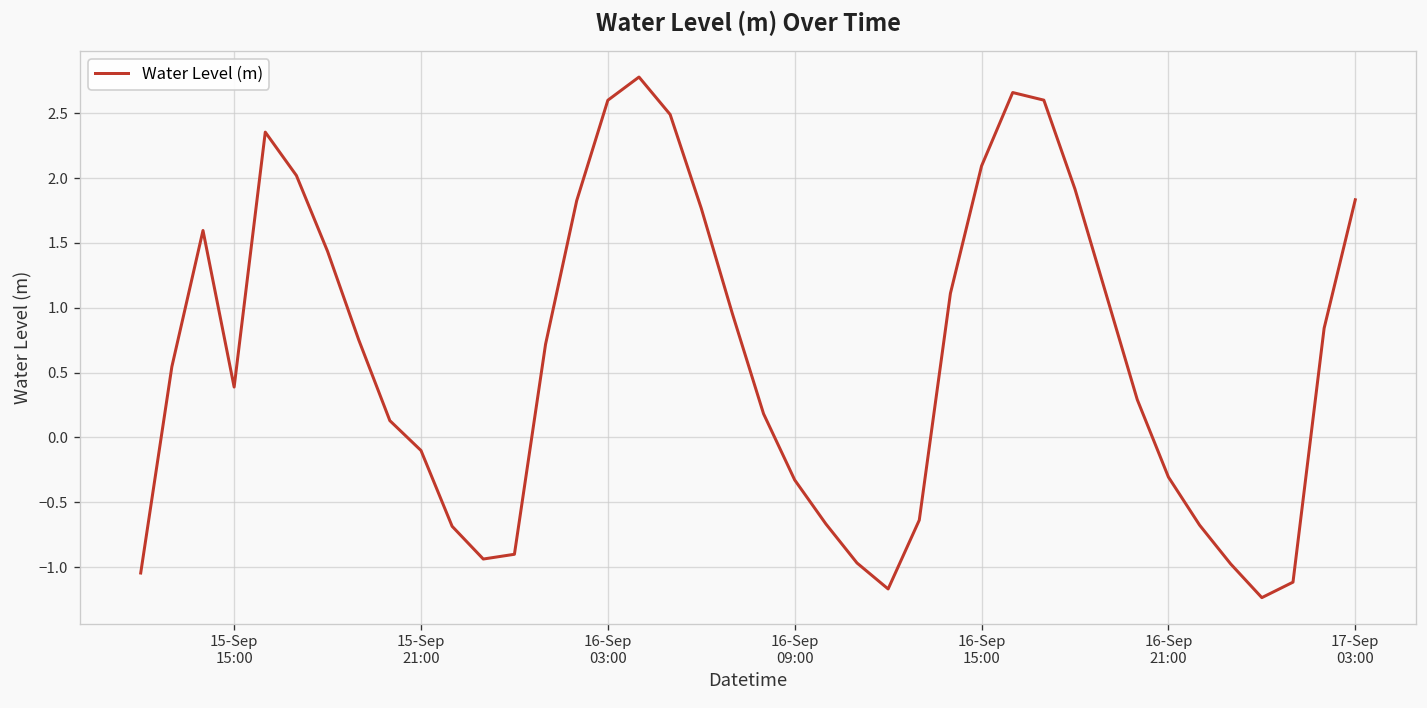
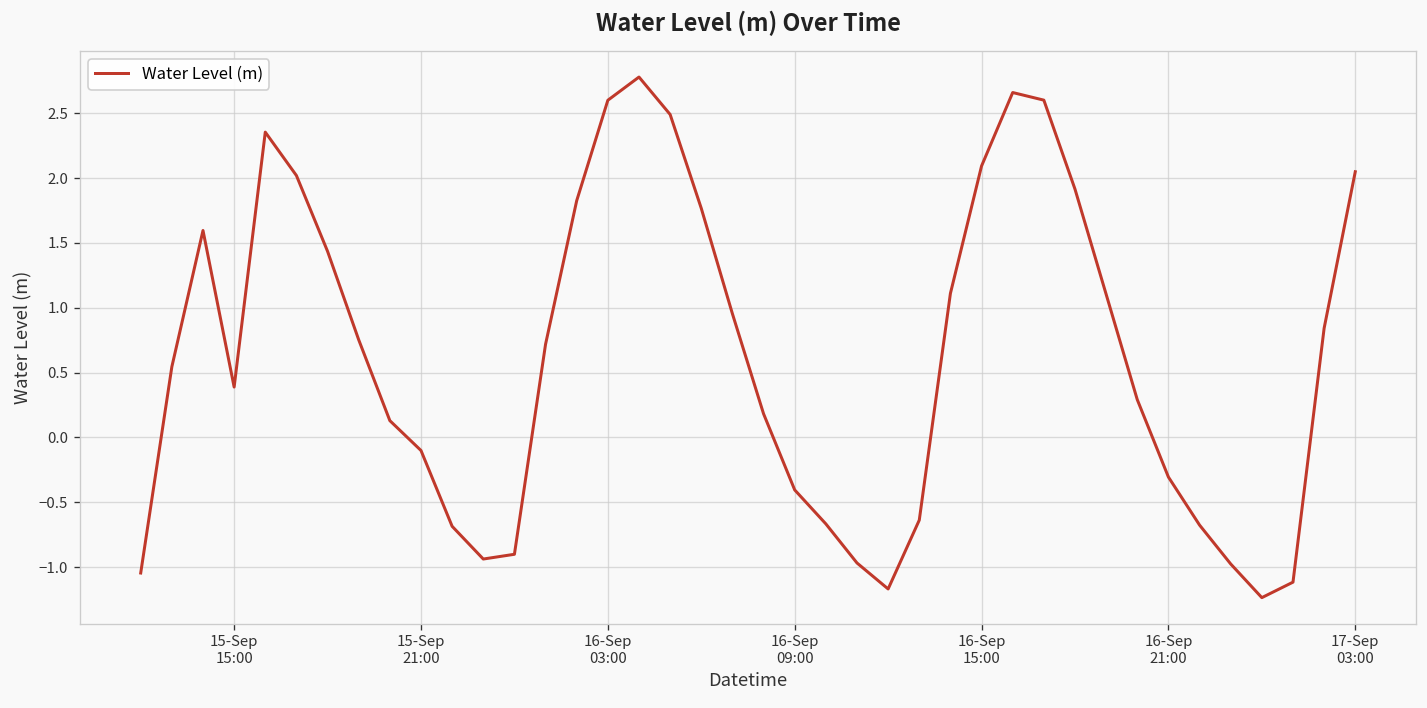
  {
    "15-Sep 15:00": 0.39,
    "15-Sep 21:00": -0.10,
    "16-Sep 03:00": 2.60,
-   "16-Sep 09:00": -0.33,
+   "16-Sep 09:00": -0.40,
    "16-Sep 15:00": 2.09,
    "16-Sep 21:00": -0.31,
-   "17-Sep 03:00": 1.83
+   "17-Sep 03:00": 2.05
  }
